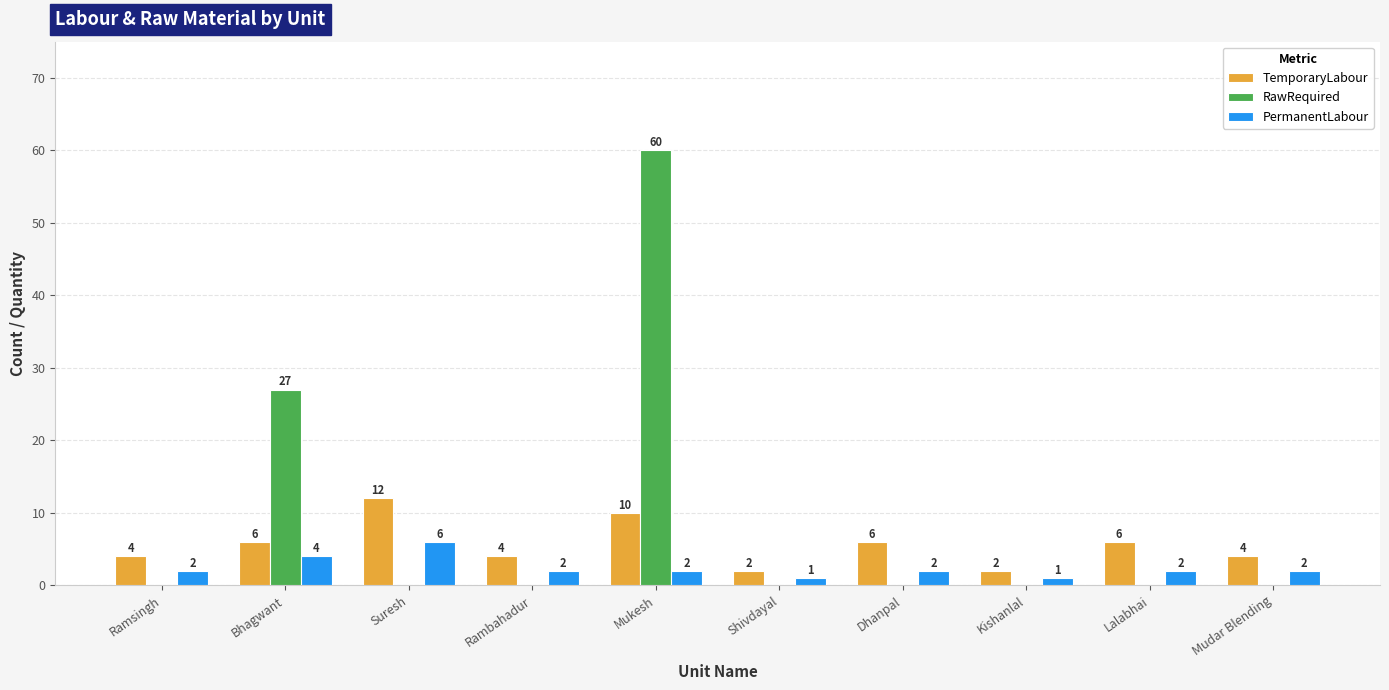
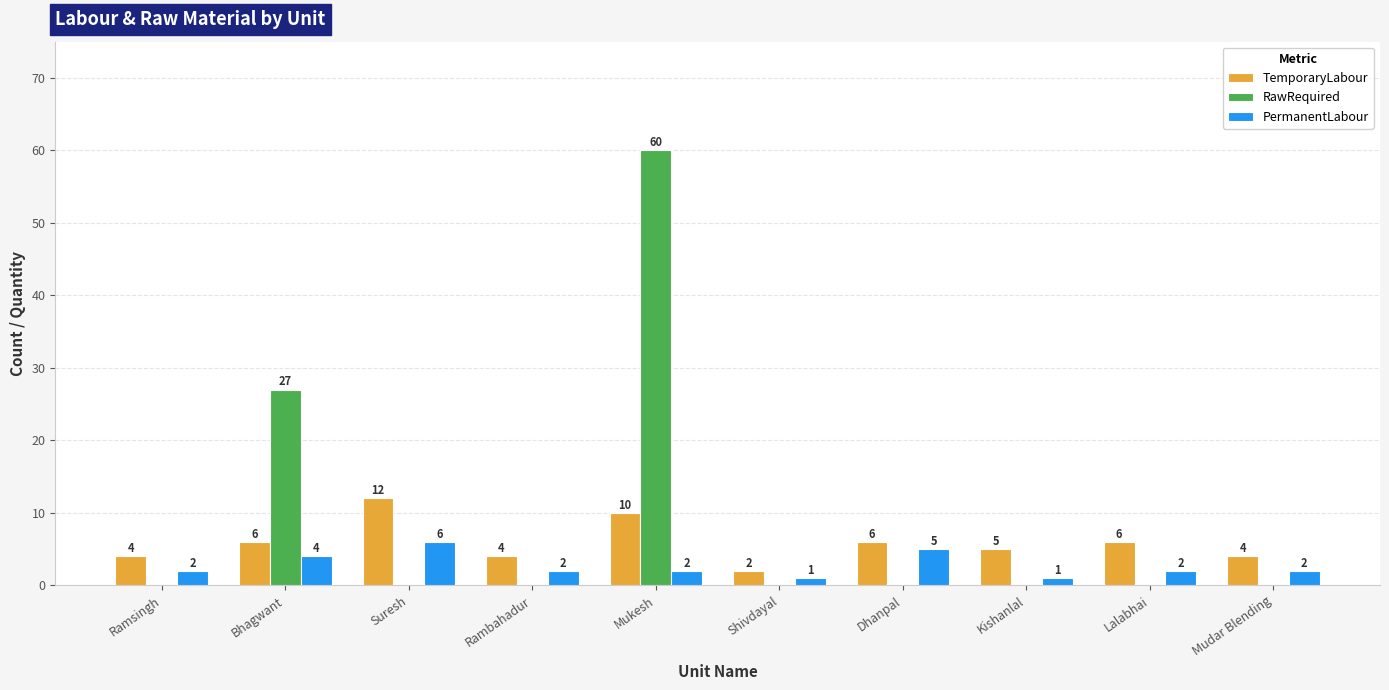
  {
    "TemporaryLabour": {
      "Ramsingh": 4,
      "Bhagwant": 6,
      "Suresh": 12,
      "Rambahadur": 4,
      "Mukesh": 10,
      "Shivdayal": 2,
      "Dhanpal": 6,
-     "Kishanlal": 2,
+     "Kishanlal": 5,
      "Lalabhai": 6,
      "Mudar Blending": 4
    },
    "RawRequired": {
      "Bhagwant": 27,
      "Mukesh": 60
    },
    "PermanentLabour": {
      "Ramsingh": 2,
      "Bhagwant": 4,
      "Suresh": 6,
      "Rambahadur": 2,
      "Mukesh": 2,
      "Shivdayal": 1,
-     "Dhanpal": 2,
+     "Dhanpal": 5,
      "Kishanlal": 1,
      "Lalabhai": 2,
      "Mudar Blending": 2
    }
  }
